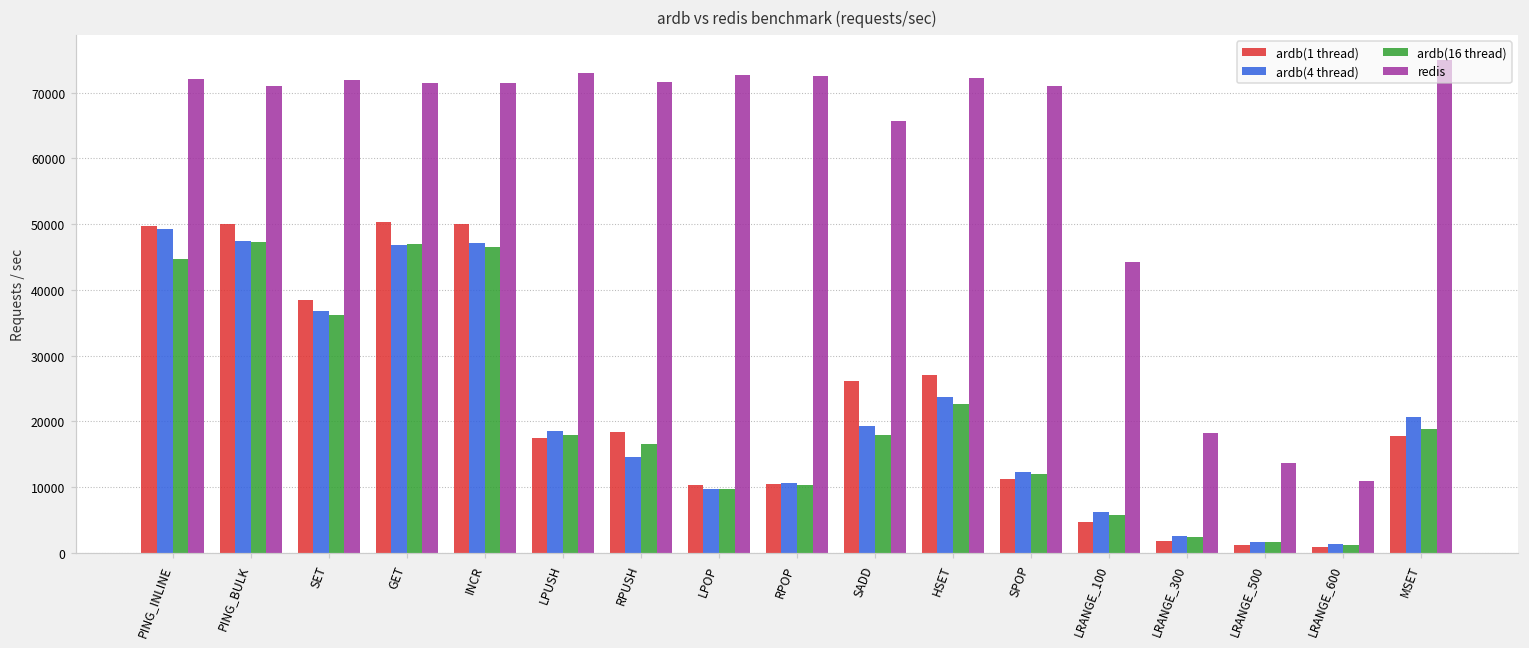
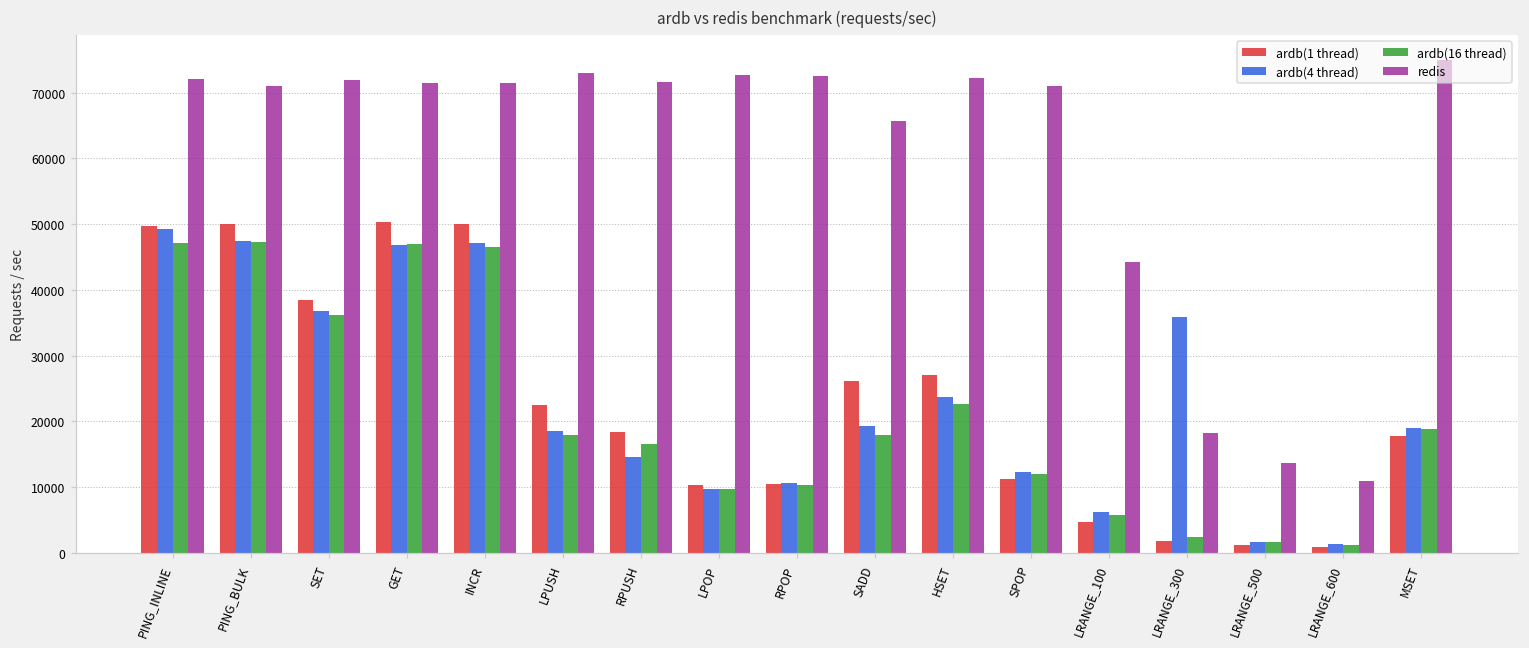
  {
    "ardb(1 thread)": {
      "PING_INLINE": 50000,
      "PING_BULK": 50000,
      "SET": 39000,
      "GET": 50000,
      "INCR": 50000,
-     "LPUSH": 18000,
+     "LPUSH": 23000,
      "RPUSH": 18000,
      "LPOP": 10000,
      "RPOP": 10000,
      "SADD": 26000,
      "HSET": 27000,
      "SPOP": 11000,
      "LRANGE_100": 5000,
      "LRANGE_300": 2000,
      "LRANGE_500": 1000,
      "LRANGE_600": 1000,
      "MSET": 18000
    },
    "ardb(4 thread)": {
      "PING_INLINE": 49000,
      "PING_BULK": 47000,
      "SET": 37000,
      "GET": 47000,
      "INCR": 47000,
      "LPUSH": 19000,
      "RPUSH": 15000,
      "LPOP": 10000,
      "RPOP": 11000,
      "SADD": 19000,
      "HSET": 24000,
      "SPOP": 12000,
      "LRANGE_100": 6000,
-     "LRANGE_300": 3000,
+     "LRANGE_300": 36000,
      "LRANGE_500": 2000,
      "LRANGE_600": 1000,
-     "MSET": 21000
+     "MSET": 19000
    },
    "ardb(16 thread)": {
-     "PING_INLINE": 45000,
+     "PING_INLINE": 47000,
      "PING_BULK": 47000,
      "SET": 36000,
      "GET": 47000,
      "INCR": 47000,
      "LPUSH": 18000,
      "RPUSH": 17000,
      "LPOP": 10000,
      "RPOP": 10000,
      "SADD": 18000,
      "HSET": 23000,
      "SPOP": 12000,
      "LRANGE_100": 6000,
      "LRANGE_300": 2000,
      "LRANGE_500": 2000,
      "LRANGE_600": 1000,
      "MSET": 19000
    },
    "redis": {
      "PING_INLINE": 72000,
      "PING_BULK": 71000,
      "SET": 72000,
      "GET": 72000,
      "INCR": 71000,
      "LPUSH": 73000,
      "RPUSH": 72000,
      "LPOP": 73000,
      "RPOP": 73000,
      "SADD": 66000,
      "HSET": 72000,
      "SPOP": 71000,
      "LRANGE_100": 44000,
      "LRANGE_300": 18000,
      "LRANGE_500": 14000,
      "LRANGE_600": 11000
    }
  }
